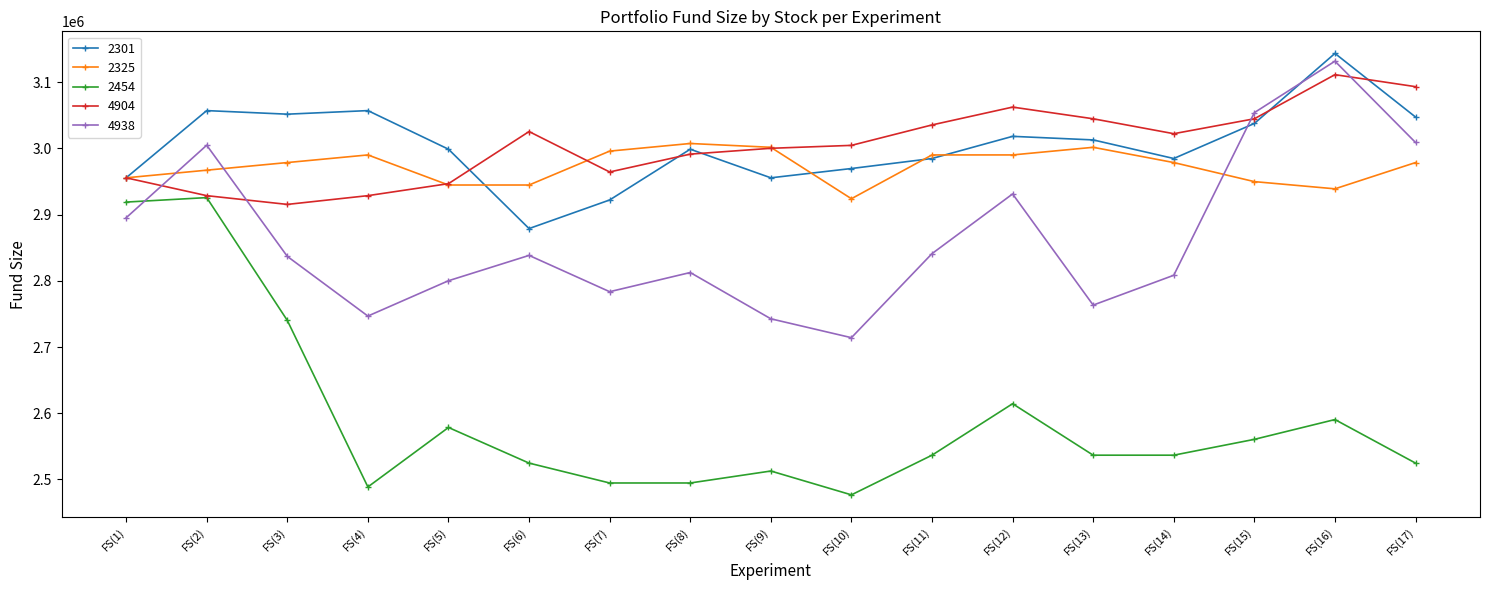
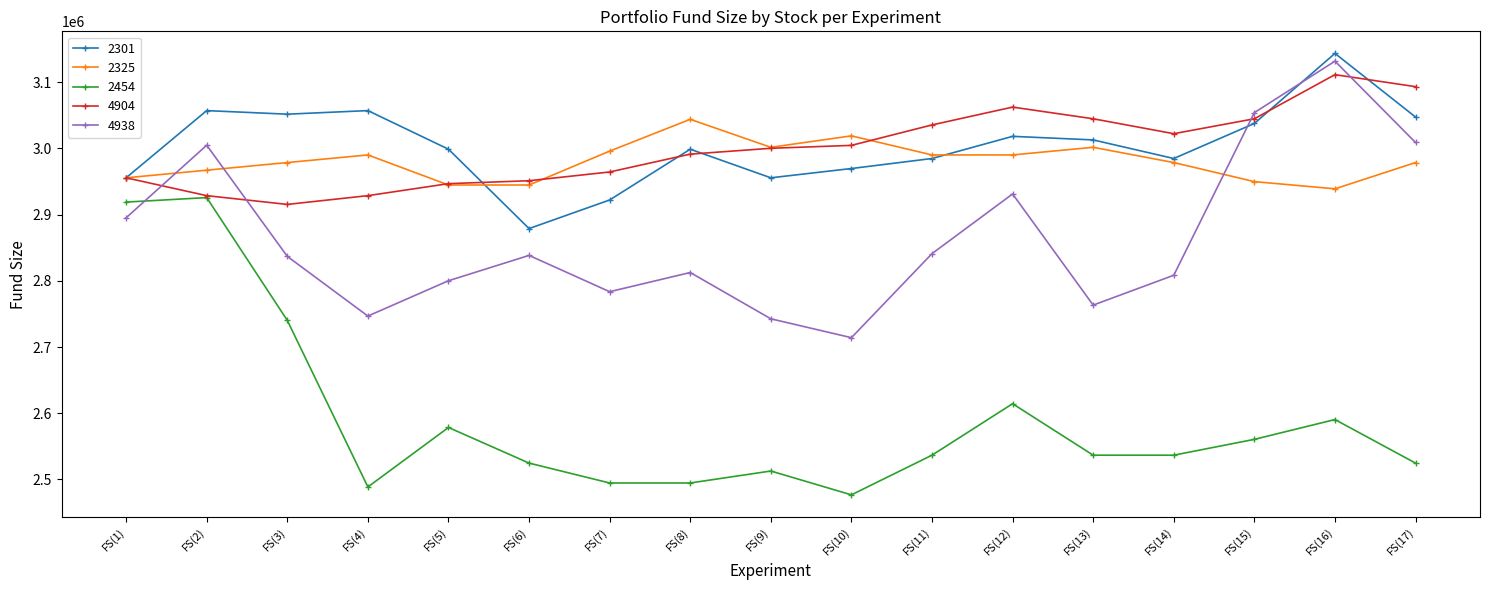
  {
    "2301": {
      "FS(2)": 3060000,
      "FS(3)": 3050000,
      "FS(4)": 3060000,
      "FS(5)": 3000000,
      "FS(6)": 2880000,
      "FS(7)": 2920000,
      "FS(8)": 3000000,
      "FS(9)": 2960000,
      "FS(10)": 2970000,
      "FS(11)": 2980000,
      "FS(12)": 3020000,
      "FS(13)": 3010000,
      "FS(14)": 2980000,
      "FS(15)": 3040000,
      "FS(16)": 3140000,
      "FS(17)": 3050000
    },
    "2325": {
      "FS(2)": 2970000,
      "FS(3)": 2980000,
      "FS(4)": 2990000,
      "FS(6)": 2940000,
      "FS(7)": 3000000,
-     "FS(8)": 3010000,
-     "FS(10)": 2920000,
+     "FS(8)": 3040000,
+     "FS(10)": 3020000,
      "FS(11)": 2990000,
      "FS(12)": 2990000,
      "FS(13)": 3000000,
      "FS(14)": 2980000,
      "FS(15)": 2950000,
      "FS(16)": 2940000,
      "FS(17)": 2980000
    },
    "2454": {
      "FS(1)": 2920000,
      "FS(3)": 2740000,
      "FS(4)": 2490000,
      "FS(5)": 2580000,
      "FS(6)": 2520000,
      "FS(7)": 2490000,
      "FS(8)": 2490000,
      "FS(9)": 2510000,
      "FS(10)": 2480000,
      "FS(11)": 2540000,
      "FS(12)": 2610000,
      "FS(13)": 2540000,
      "FS(14)": 2540000,
      "FS(15)": 2560000,
      "FS(16)": 2590000,
      "FS(17)": 2520000
    },
    "4904": {
      "FS(3)": 2920000,
      "FS(4)": 2930000,
-     "FS(6)": 3030000,
+     "FS(6)": 2950000,
      "FS(7)": 2960000,
      "FS(8)": 2990000,
      "FS(10)": 3000000,
      "FS(11)": 3040000,
      "FS(12)": 3060000,
      "FS(13)": 3040000,
      "FS(14)": 3020000,
      "FS(15)": 3040000,
      "FS(16)": 3110000,
      "FS(17)": 3090000
    },
    "4938": {
      "FS(1)": 2900000,
      "FS(2)": 3000000,
      "FS(3)": 2840000,
      "FS(4)": 2750000,
      "FS(5)": 2800000,
      "FS(6)": 2840000,
      "FS(7)": 2780000,
      "FS(8)": 2810000,
      "FS(9)": 2740000,
      "FS(10)": 2710000,
      "FS(11)": 2840000,
      "FS(12)": 2930000,
      "FS(13)": 2760000,
      "FS(14)": 2810000,
      "FS(15)": 3050000,
      "FS(16)": 3130000,
      "FS(17)": 3010000
    }
  }
